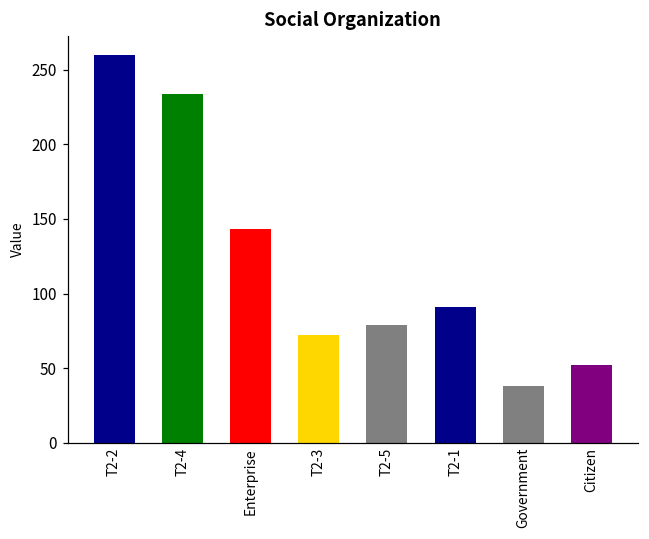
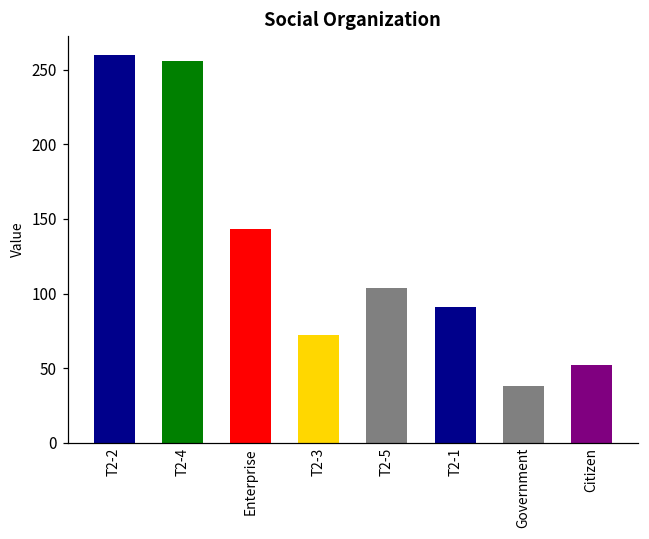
  {
    "T2-2": 260,
-   "T2-4": 234,
+   "T2-4": 256,
    "Enterprise": 143,
    "T2-3": 72,
-   "T2-5": 79,
+   "T2-5": 104,
    "T2-1": 91,
    "Government": 38,
    "Citizen": 52
  }
